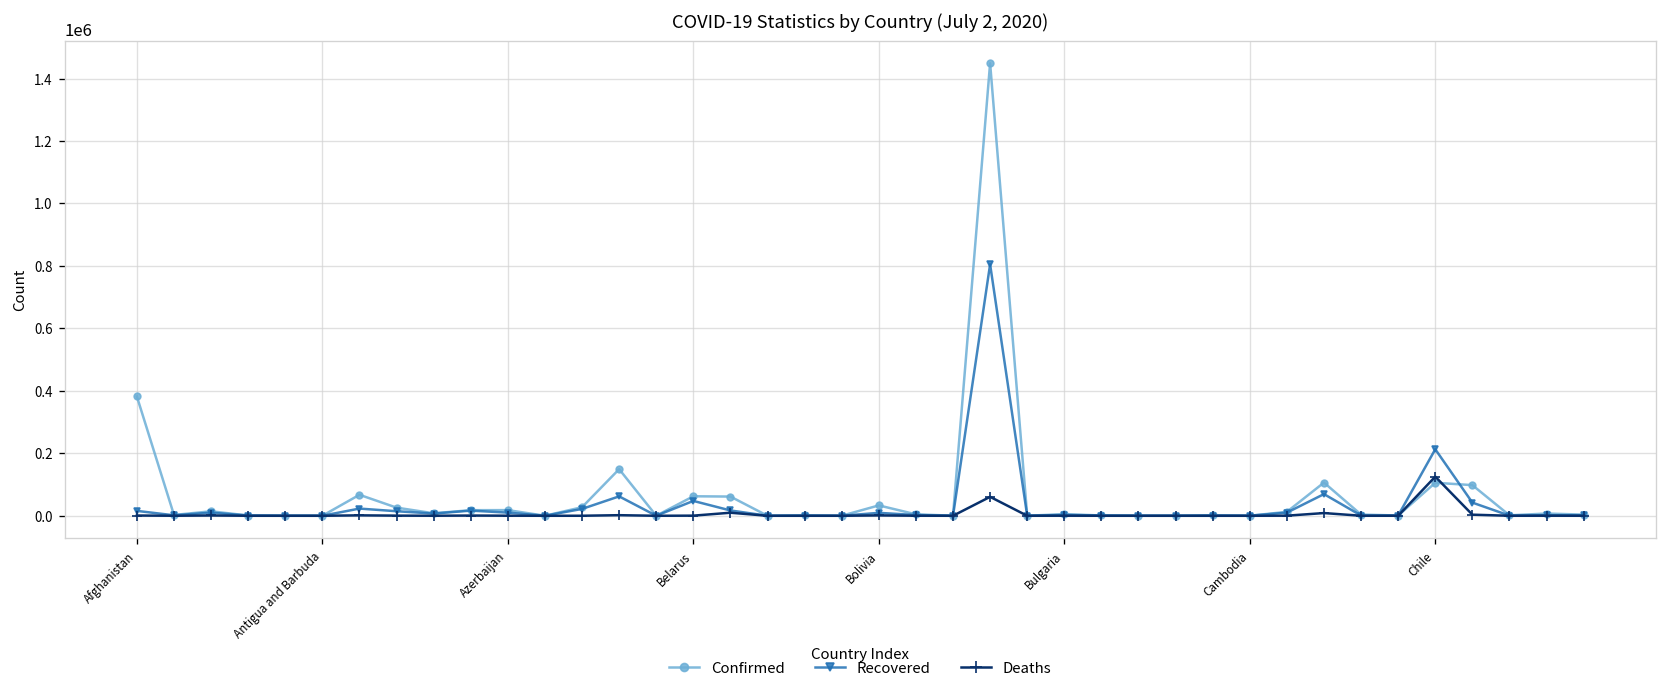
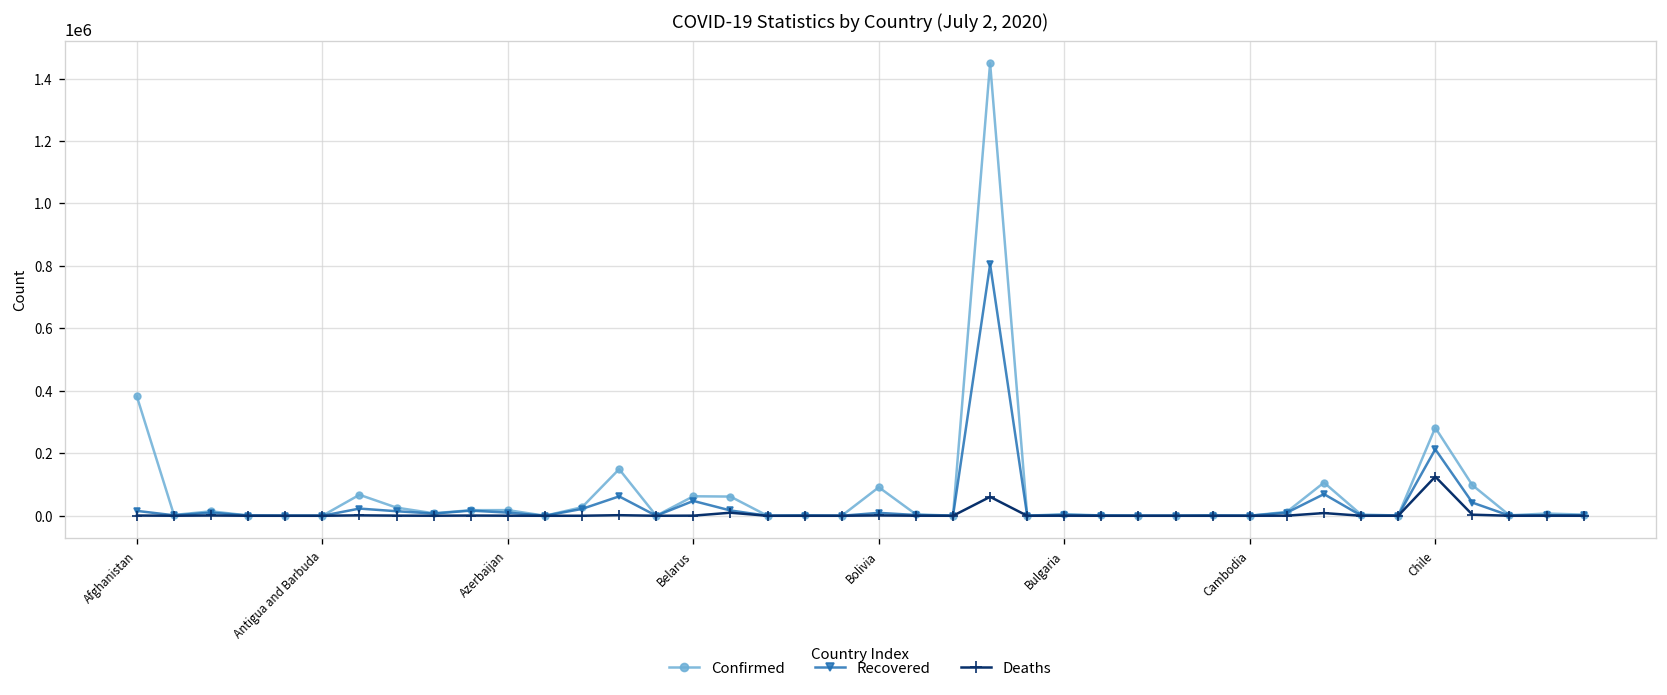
  {
    "Confirmed": {
      "Afghanistan": 380000,
      "Belarus": 60000,
-     "Bolivia": 30000,
-     "Chile": 110000
+     "Bolivia": 90000,
+     "Chile": 280000
    },
    "Recovered": {
      "Afghanistan": 20000,
      "Belarus": 50000,
      "Chile": 210000
    },
    "Deaths": {
      "Afghanistan": 0,
      "Azerbaijan": 0,
      "Belarus": 0,
      "Chile": 130000
    }
  }
